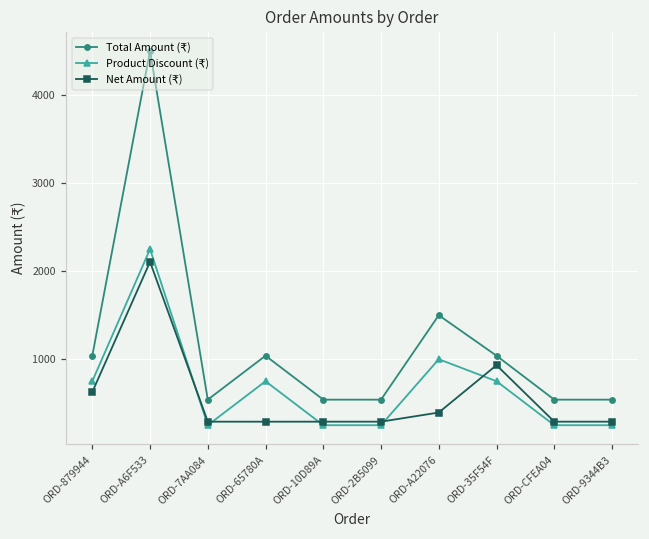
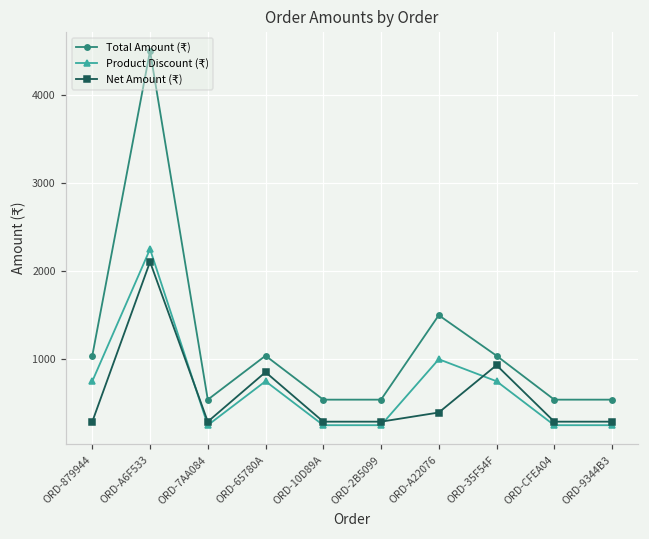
  {
    "Net Amount (₹)": {
-     "ORD-879944": 600,
+     "ORD-879944": 300,
      "ORD-A6F533": 2100,
      "ORD-7AA084": 300,
-     "ORD-65780A": 300,
+     "ORD-65780A": 900,
      "ORD-10D89A": 300,
      "ORD-2B5099": 300,
      "ORD-A22076": 400,
      "ORD-35F54F": 900,
      "ORD-CFEA04": 300,
      "ORD-9344B3": 300
    }
  }
